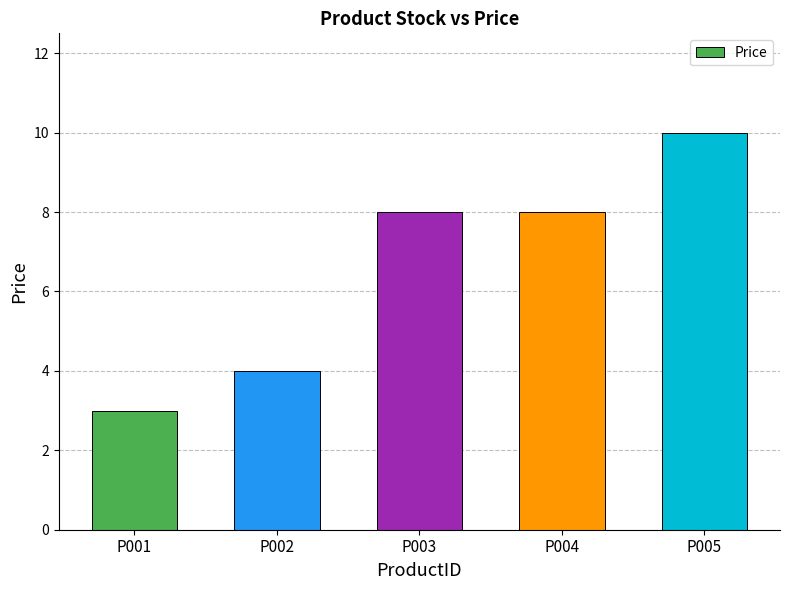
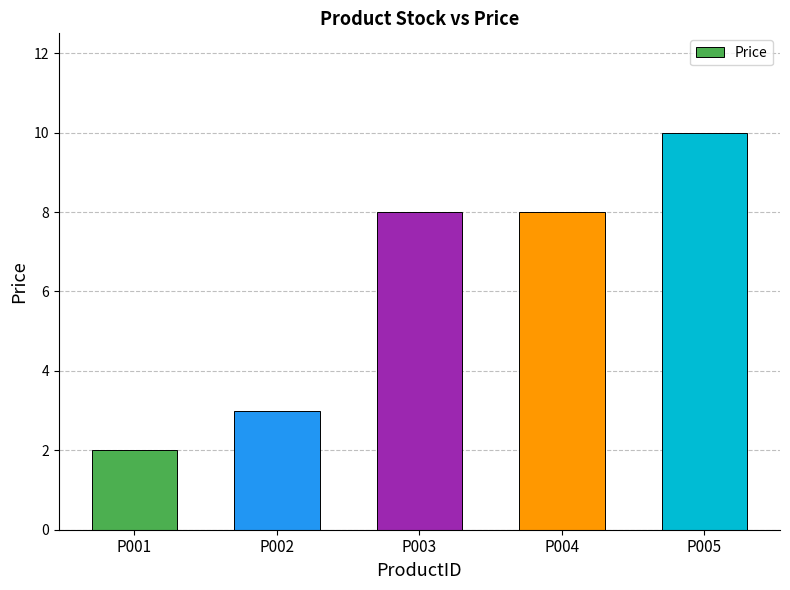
  {
-   "P001": 3,
-   "P002": 4,
+   "P001": 2,
+   "P002": 3,
    "P003": 8,
    "P004": 8,
    "P005": 10
  }
